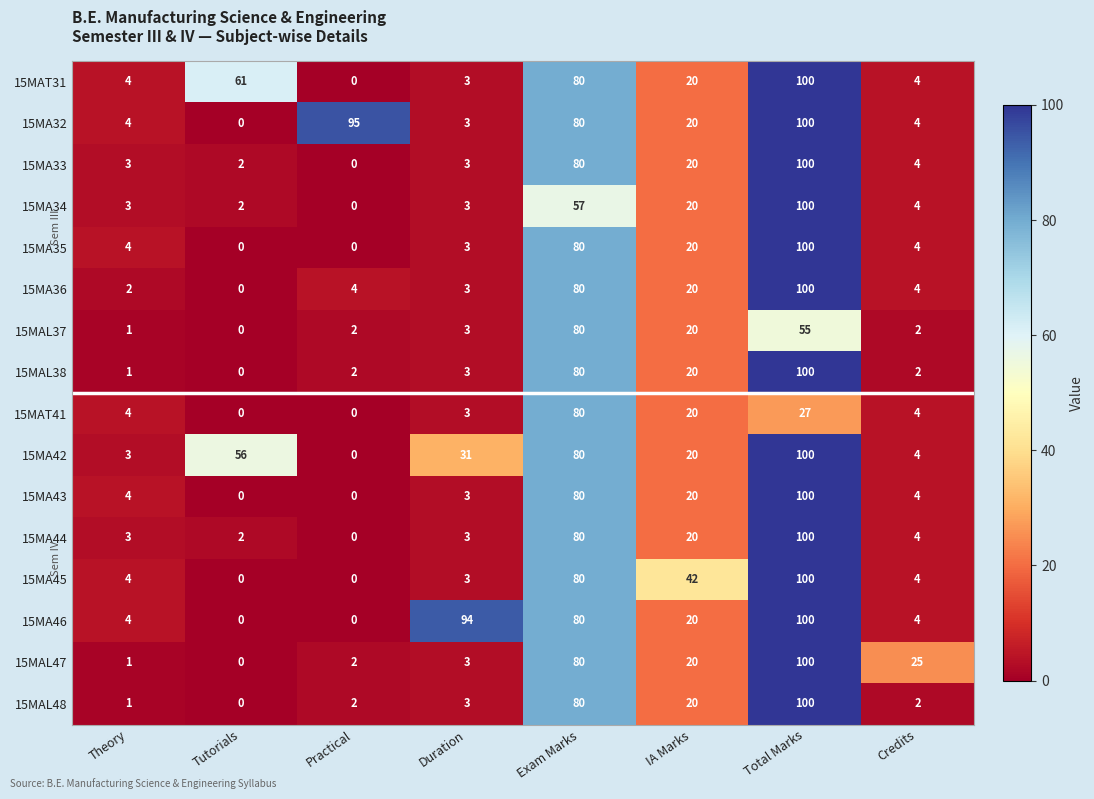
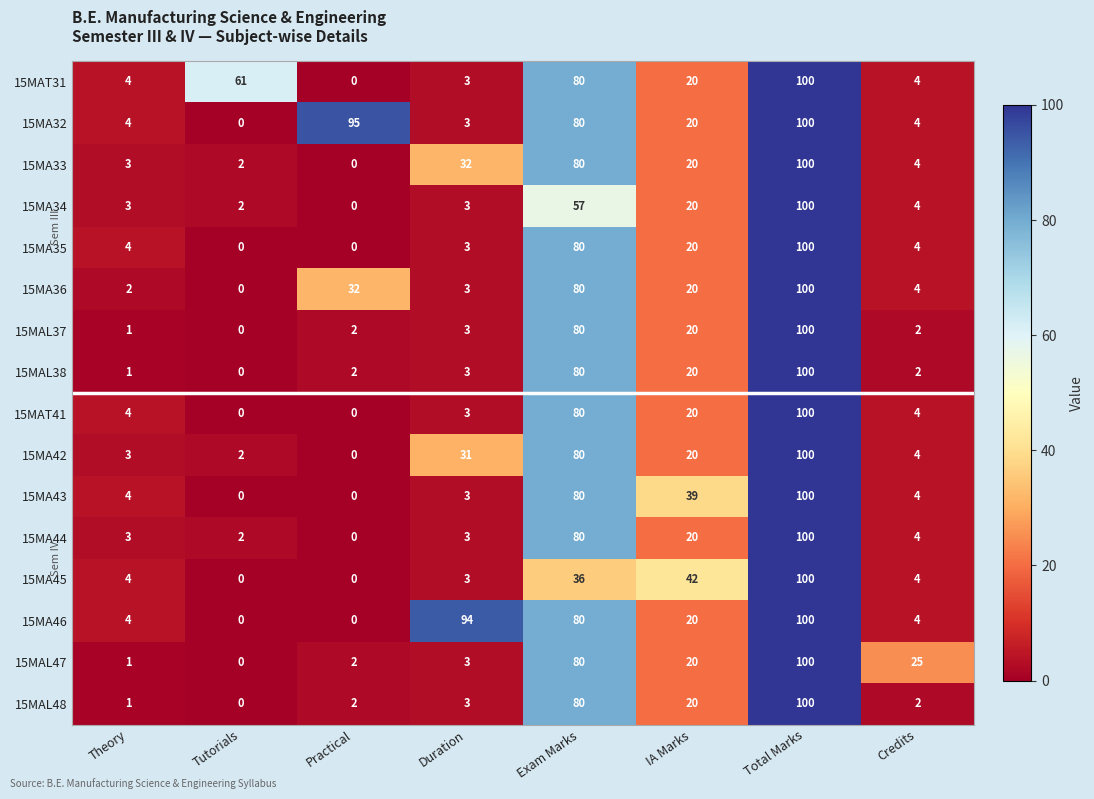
  {
    "15MAT31": {
      "Theory": 4,
      "Tutorials": 61,
      "Practical": 0,
      "Duration": 3,
      "Exam Marks": 80,
      "IA Marks": 20,
      "Total Marks": 100,
      "Credits": 4
    },
    "15MA32": {
      "Theory": 4,
      "Tutorials": 0,
      "Practical": 95,
      "Duration": 3,
      "Exam Marks": 80,
      "IA Marks": 20,
      "Total Marks": 100,
      "Credits": 4
    },
    "15MA33": {
      "Theory": 3,
      "Tutorials": 2,
      "Practical": 0,
-     "Duration": 3,
+     "Duration": 32,
      "Exam Marks": 80,
      "IA Marks": 20,
      "Total Marks": 100,
      "Credits": 4
    },
    "15MA34": {
      "Theory": 3,
      "Tutorials": 2,
      "Practical": 0,
      "Duration": 3,
      "Exam Marks": 57,
      "IA Marks": 20,
      "Total Marks": 100,
      "Credits": 4
    },
    "15MA35": {
      "Theory": 4,
      "Tutorials": 0,
      "Practical": 0,
      "Duration": 3,
      "Exam Marks": 80,
      "IA Marks": 20,
      "Total Marks": 100,
      "Credits": 4
    },
    "15MA36": {
      "Theory": 2,
      "Tutorials": 0,
-     "Practical": 4,
+     "Practical": 32,
      "Duration": 3,
      "Exam Marks": 80,
      "IA Marks": 20,
      "Total Marks": 100,
      "Credits": 4
    },
    "15MAL37": {
      "Theory": 1,
      "Tutorials": 0,
      "Practical": 2,
      "Duration": 3,
      "Exam Marks": 80,
      "IA Marks": 20,
-     "Total Marks": 55,
+     "Total Marks": 100,
      "Credits": 2
    },
    "15MAL38": {
      "Theory": 1,
      "Tutorials": 0,
      "Practical": 2,
      "Duration": 3,
      "Exam Marks": 80,
      "IA Marks": 20,
      "Total Marks": 100,
      "Credits": 2
    },
    "15MAT41": {
      "Theory": 4,
      "Tutorials": 0,
      "Practical": 0,
      "Duration": 3,
      "Exam Marks": 80,
      "IA Marks": 20,
-     "Total Marks": 27,
+     "Total Marks": 100,
      "Credits": 4
    },
    "15MA42": {
      "Theory": 3,
-     "Tutorials": 56,
+     "Tutorials": 2,
      "Practical": 0,
      "Duration": 31,
      "Exam Marks": 80,
      "IA Marks": 20,
      "Total Marks": 100,
      "Credits": 4
    },
    "15MA43": {
      "Theory": 4,
      "Tutorials": 0,
      "Practical": 0,
      "Duration": 3,
      "Exam Marks": 80,
-     "IA Marks": 20,
+     "IA Marks": 39,
      "Total Marks": 100,
      "Credits": 4
    },
    "15MA44": {
      "Theory": 3,
      "Tutorials": 2,
      "Practical": 0,
      "Duration": 3,
      "Exam Marks": 80,
      "IA Marks": 20,
      "Total Marks": 100,
      "Credits": 4
    },
    "15MA45": {
      "Theory": 4,
      "Tutorials": 0,
      "Practical": 0,
      "Duration": 3,
-     "Exam Marks": 80,
+     "Exam Marks": 36,
      "IA Marks": 42,
      "Total Marks": 100,
      "Credits": 4
    },
    "15MA46": {
      "Theory": 4,
      "Tutorials": 0,
      "Practical": 0,
      "Duration": 94,
      "Exam Marks": 80,
      "IA Marks": 20,
      "Total Marks": 100,
      "Credits": 4
    },
    "15MAL47": {
      "Theory": 1,
      "Tutorials": 0,
      "Practical": 2,
      "Duration": 3,
      "Exam Marks": 80,
      "IA Marks": 20,
      "Total Marks": 100,
      "Credits": 25
    },
    "15MAL48": {
      "Theory": 1,
      "Tutorials": 0,
      "Practical": 2,
      "Duration": 3,
      "Exam Marks": 80,
      "IA Marks": 20,
      "Total Marks": 100,
      "Credits": 2
    }
  }
